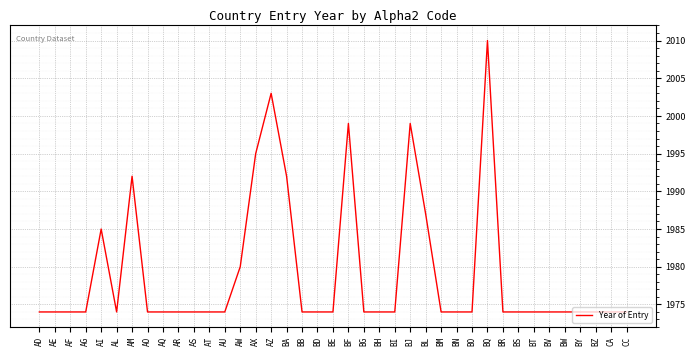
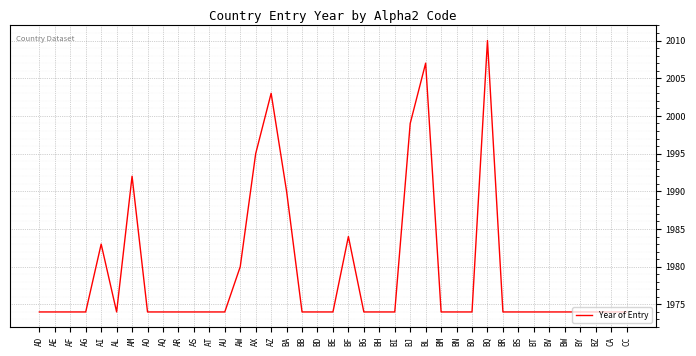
  {
    "AD": 1974,
    "AE": 1974,
    "AF": 1974,
    "AG": 1974,
-   "AI": 1985,
+   "AI": 1983,
    "AL": 1974,
    "AM": 1992,
    "AO": 1974,
    "AQ": 1974,
    "AR": 1974,
    "AS": 1974,
    "AT": 1974,
    "AU": 1974,
    "AW": 1980,
    "AX": 1995,
    "AZ": 2003,
-   "BA": 1992,
+   "BA": 1990,
    "BB": 1974,
    "BD": 1974,
    "BE": 1974,
-   "BF": 1999,
+   "BF": 1984,
    "BG": 1974,
    "BH": 1974,
    "BI": 1974,
    "BJ": 1999,
-   "BL": 1987,
+   "BL": 2007,
    "BM": 1974,
    "BN": 1974,
    "BO": 1974,
    "BQ": 2010,
    "BR": 1974,
    "BS": 1974,
    "BT": 1974,
    "BV": 1974,
    "BW": 1974
  }
